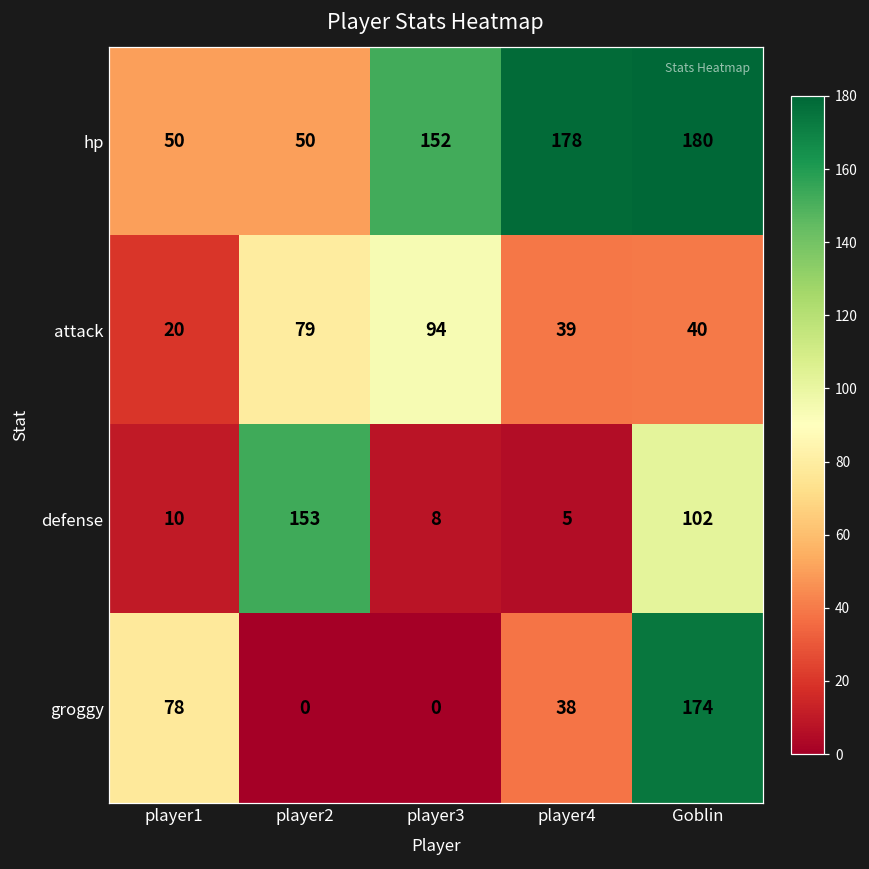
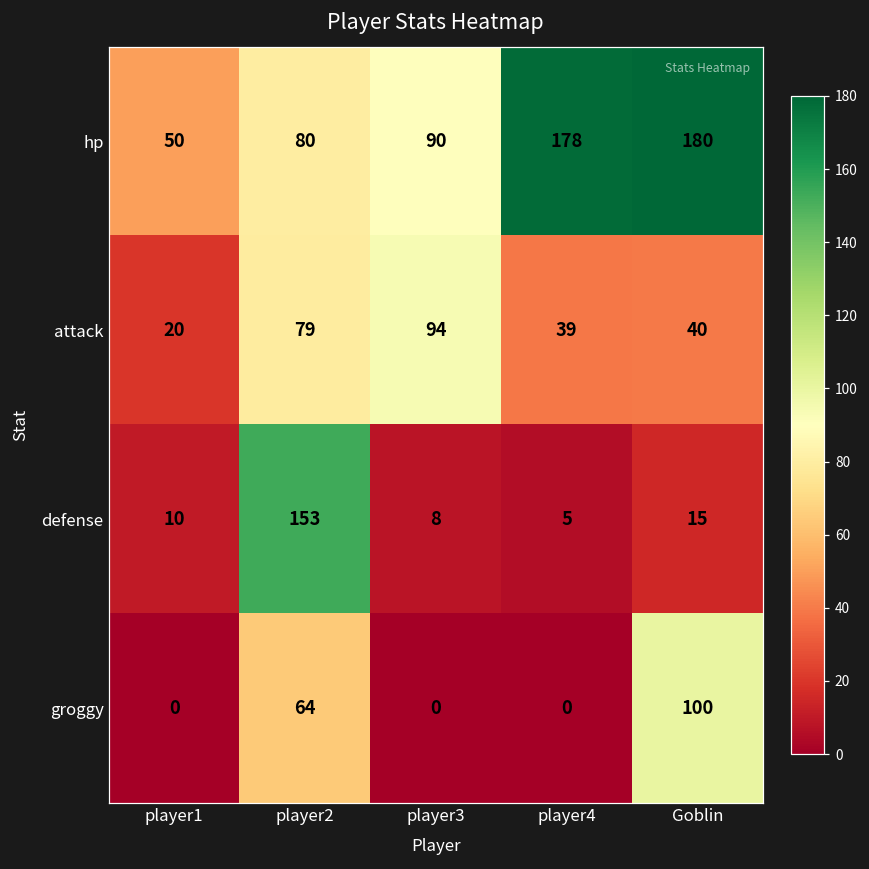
  {
    "hp": {
      "player1": 50,
-     "player2": 50,
-     "player3": 152,
+     "player2": 80,
+     "player3": 90,
      "player4": 178
    },
    "attack": {
      "player1": 20,
      "player2": 79,
      "player3": 94,
      "player4": 39,
      "Goblin": 40
    },
    "defense": {
      "player1": 10,
      "player2": 153,
      "player3": 8,
      "player4": 5,
-     "Goblin": 102
+     "Goblin": 15
    },
    "groggy": {
-     "player1": 78,
-     "player2": 0,
+     "player1": 0,
+     "player2": 64,
      "player3": 0,
-     "player4": 38,
-     "Goblin": 174
+     "player4": 0,
+     "Goblin": 100
    }
  }
